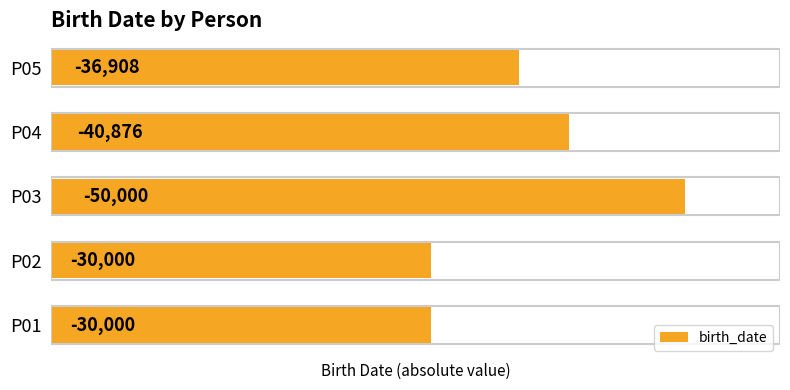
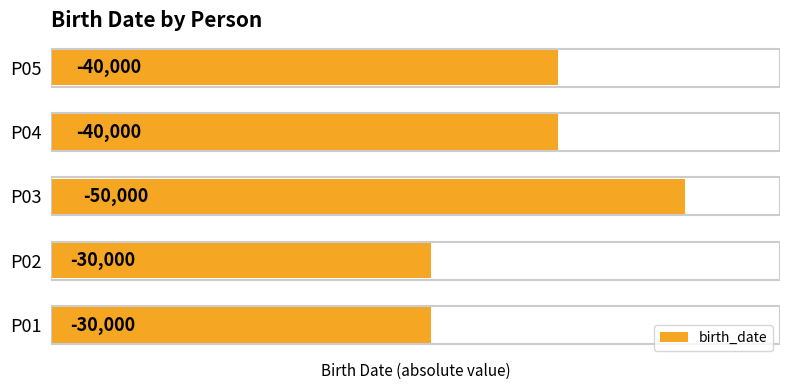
  {
-   "P05": "-36,908",
-   "P04": "-40,876"
+   "P05": "-40,000",
+   "P04": "-40,000"
  }
